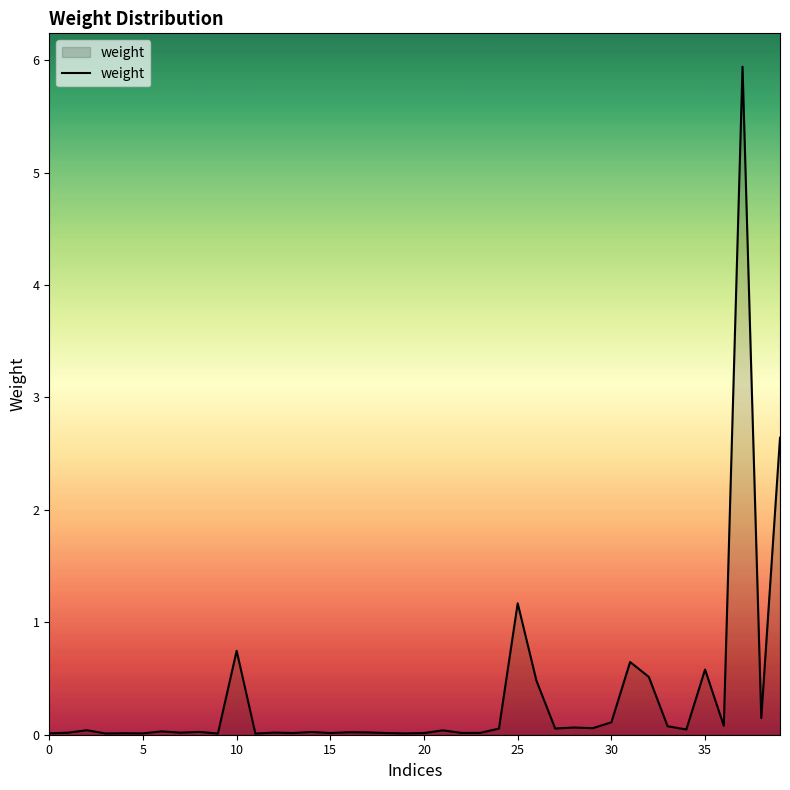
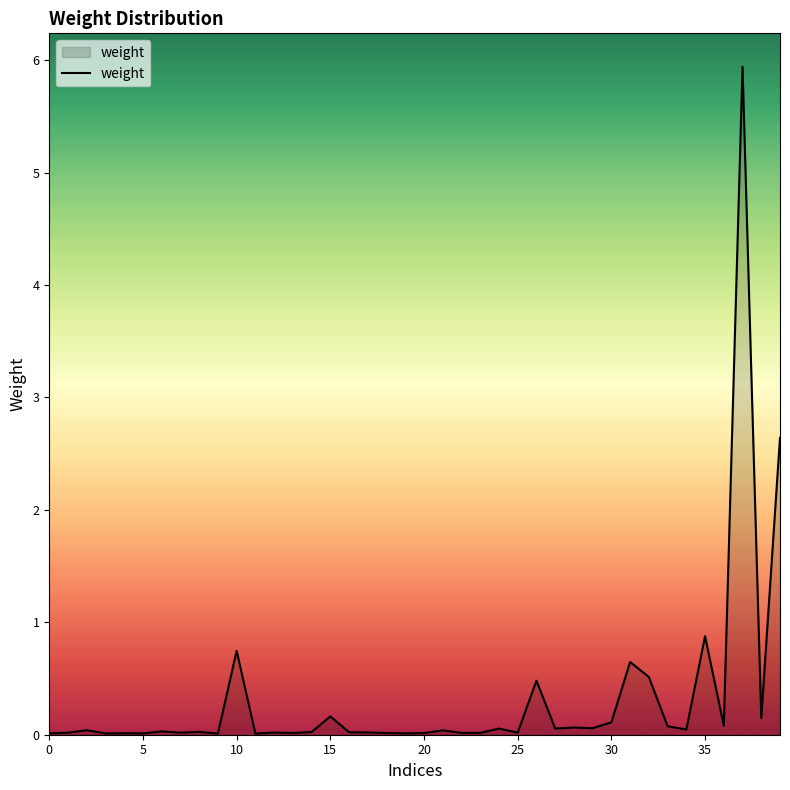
  {
    "0": 0.01,
    "5": 0.01,
    "10": 0.75,
-   "15": 0.02,
+   "15": 0.16,
    "20": 0.01,
-   "25": 1.17,
+   "25": 0.02,
    "30": 0.11,
-   "35": 0.58
+   "35": 0.88
  }
